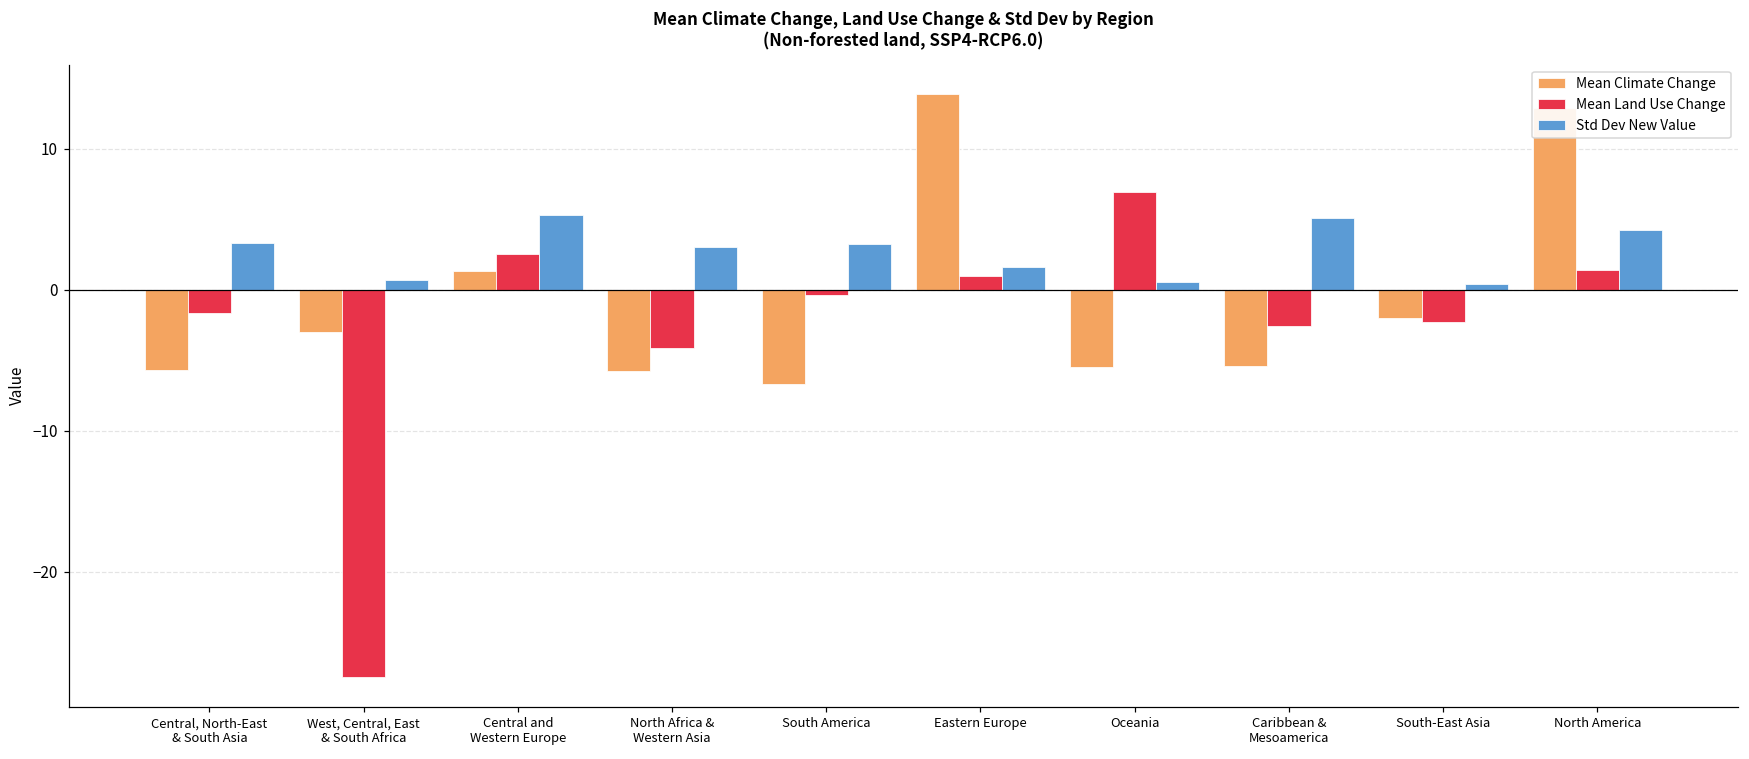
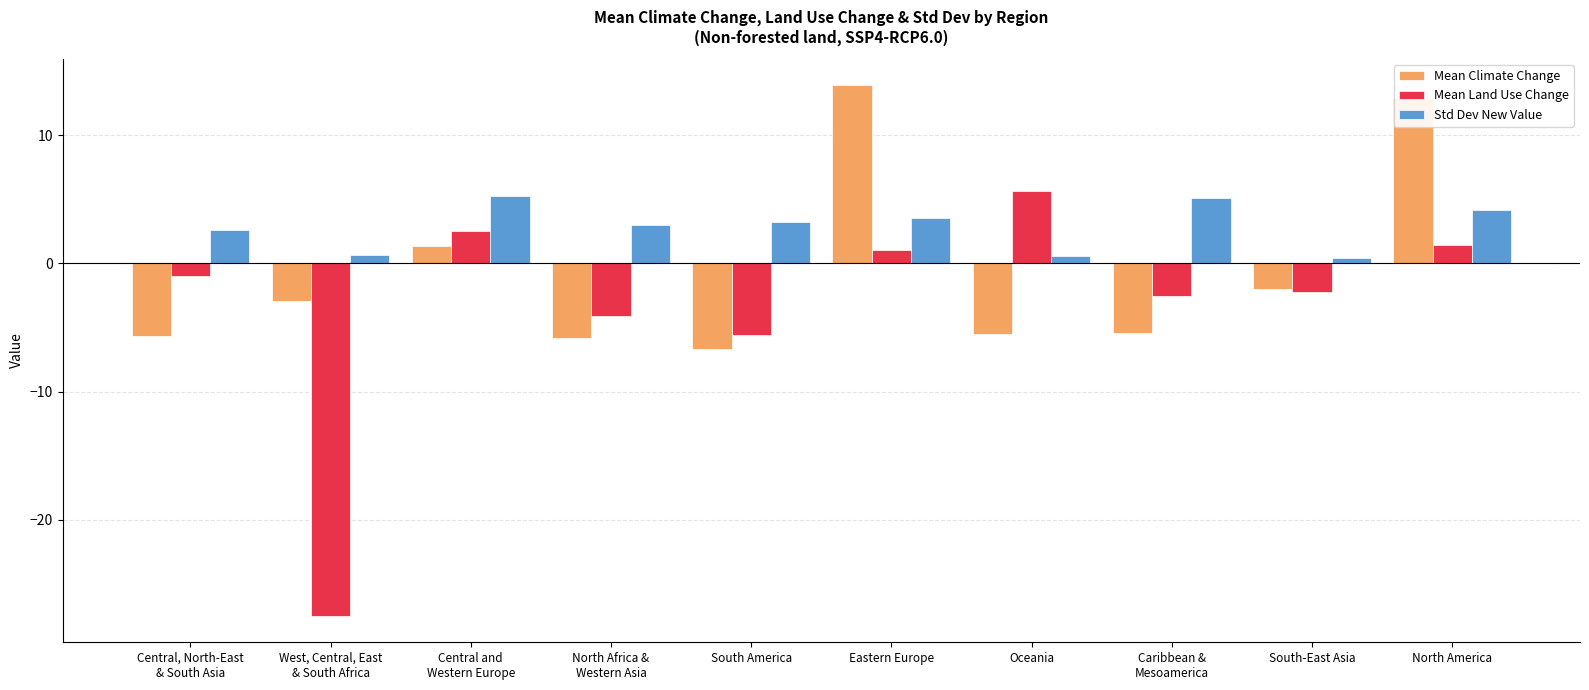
  {
    "Mean Climate Change": {
      "Central, North-East & South Asia": -5.7,
      "West, Central, East & South Africa": -3.0,
      "Central and Western Europe": 1.3,
      "North Africa & Western Asia": -5.8,
      "South America": -6.7,
      "Eastern Europe": 13.9,
      "Oceania": -5.5,
      "Caribbean & Mesoamerica": -5.4,
      "South-East Asia": -2.0
    },
    "Mean Land Use Change": {
-     "Central, North-East & South Asia": -1.6,
+     "Central, North-East & South Asia": -1.0,
      "West, Central, East & South Africa": -27.5,
      "Central and Western Europe": 2.5,
      "North Africa & Western Asia": -4.1,
-     "South America": -0.4,
+     "South America": -5.6,
      "Eastern Europe": 1.0,
-     "Oceania": 7.0,
+     "Oceania": 5.7,
      "Caribbean & Mesoamerica": -2.6,
      "South-East Asia": -2.3,
      "North America": 1.4
    },
    "Std Dev New Value": {
-     "Central, North-East & South Asia": 3.3,
+     "Central, North-East & South Asia": 2.6,
      "West, Central, East & South Africa": 0.7,
      "Central and Western Europe": 5.3,
      "North Africa & Western Asia": 3.0,
      "South America": 3.2,
-     "Eastern Europe": 1.6,
+     "Eastern Europe": 3.5,
      "Oceania": 0.6,
      "Caribbean & Mesoamerica": 5.1,
      "South-East Asia": 0.4,
      "North America": 4.2
    }
  }
